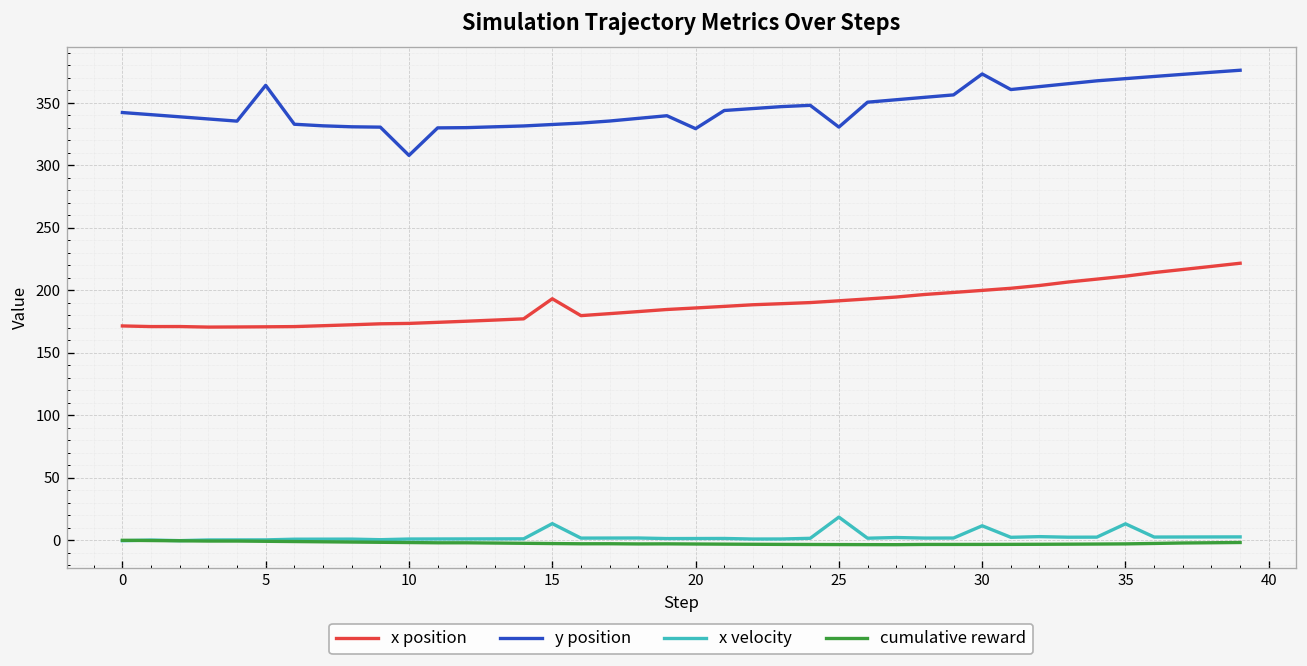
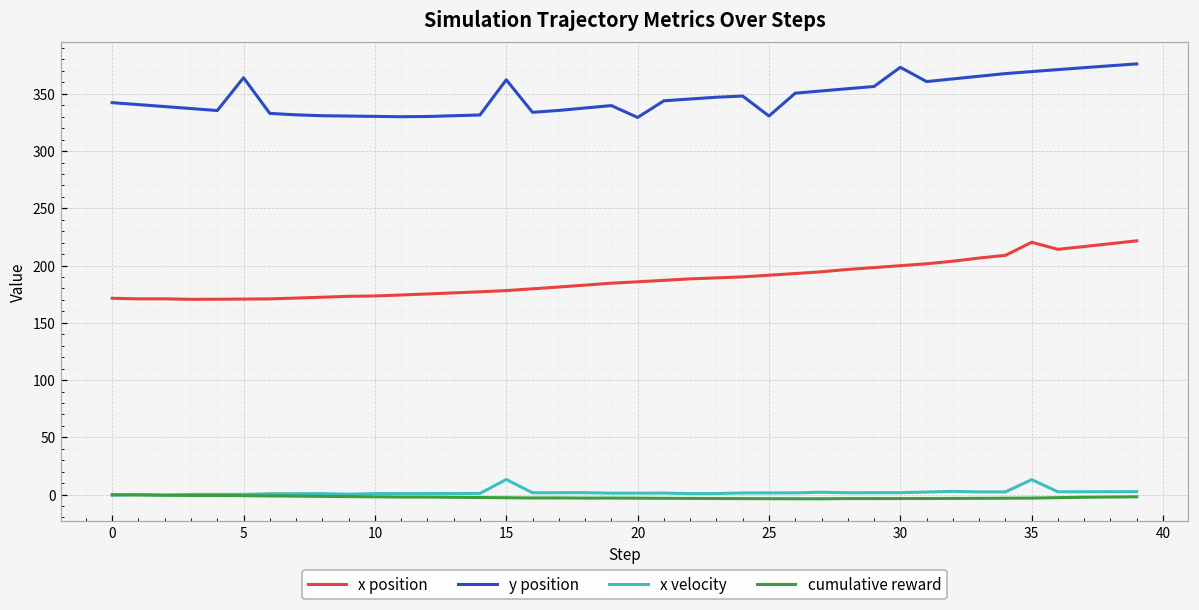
  {
    "x position": {
      "0": 171,
      "5": 171,
      "10": 173,
-     "15": 193,
+     "15": 178,
      "20": 186,
      "25": 192,
      "30": 200,
-     "35": 211
+     "35": 220
    },
    "y position": {
      "0": 342,
      "5": 364,
-     "10": 308,
-     "15": 333,
+     "10": 330,
+     "15": 362,
      "20": 329,
      "25": 331,
      "30": 373,
      "35": 369
    },
    "x velocity": {
      "10": 1,
      "15": 13,
      "20": 1,
-     "25": 18,
-     "30": 11,
+     "25": 1,
+     "30": 2,
      "35": 13
    },
    "cumulative reward": {
      "10": -2,
      "15": -3,
      "20": -3,
      "25": -4,
      "30": -3,
      "35": -3
    }
  }
